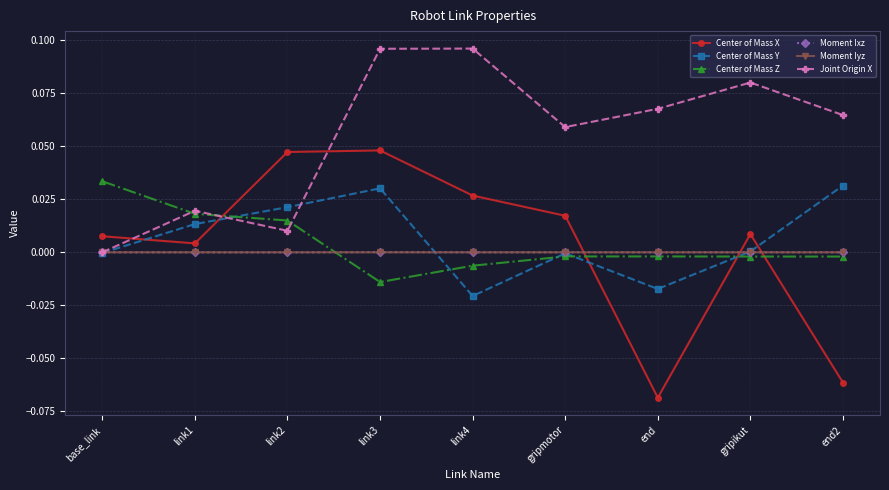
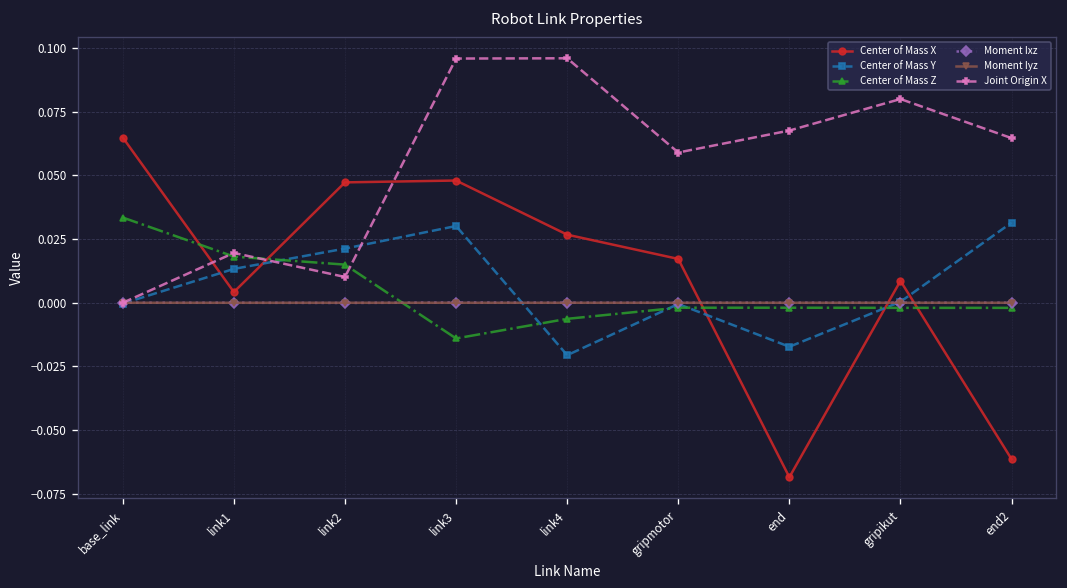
  {
    "Center of Mass X": {
-     "base_link": 0.008,
+     "base_link": 0.065,
      "link1": 0.004,
      "link2": 0.047,
      "link3": 0.048,
      "link4": 0.027,
      "gripmotor": 0.017,
      "end": -0.069,
      "gripikut": 0.009,
      "end2": -0.061
    },
    "Center of Mass Y": {
      "link1": 0.013,
      "link2": 0.021,
      "link3": 0.030,
      "link4": -0.021,
      "end": -0.017,
      "end2": 0.031
    },
    "Center of Mass Z": {
      "base_link": 0.033,
      "link1": 0.018,
      "link2": 0.015,
      "link3": -0.014,
      "link4": -0.006,
      "gripmotor": -0.002,
      "end": -0.002,
      "gripikut": -0.002,
      "end2": -0.002
    },
    "Moment Iyz": {
      "link1": 0.000,
      "link2": 0.000,
      "link3": 0.000,
      "link4": 0.000,
      "end": 0.000,
      "end2": 0.000
    },
    "Joint Origin X": {
      "link1": 0.020,
      "link2": 0.010,
      "link3": 0.096,
      "link4": 0.096,
      "gripmotor": 0.059,
      "end": 0.068,
      "gripikut": 0.080,
      "end2": 0.065
    }
  }
